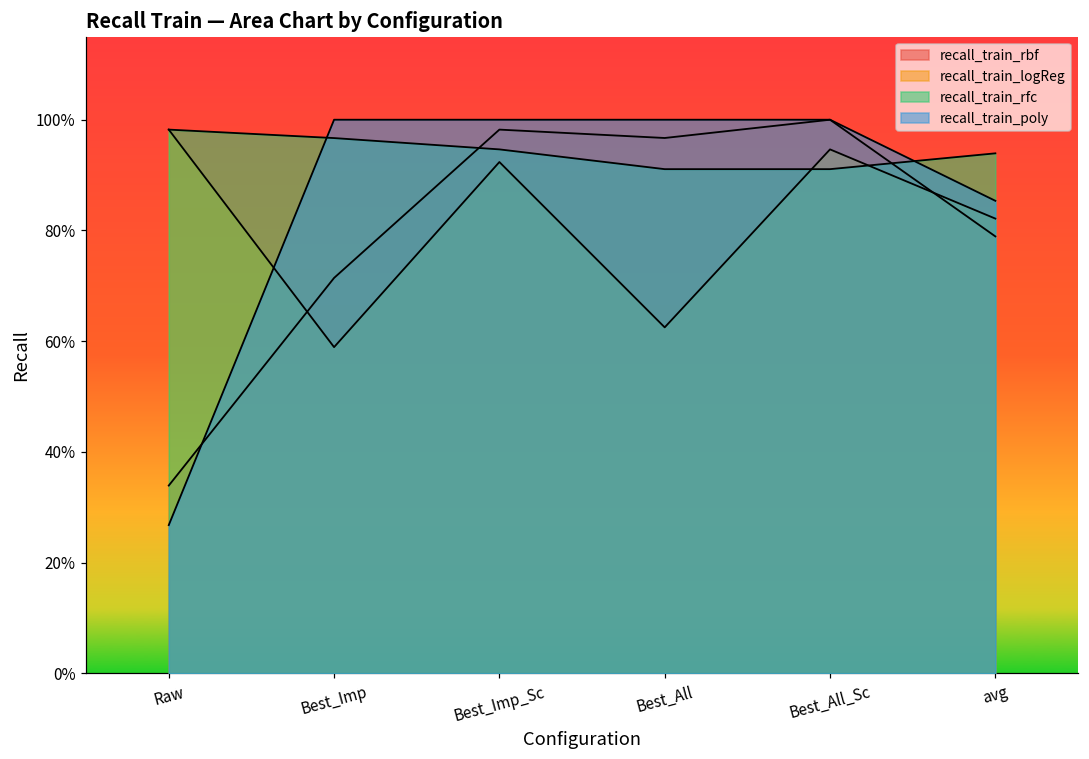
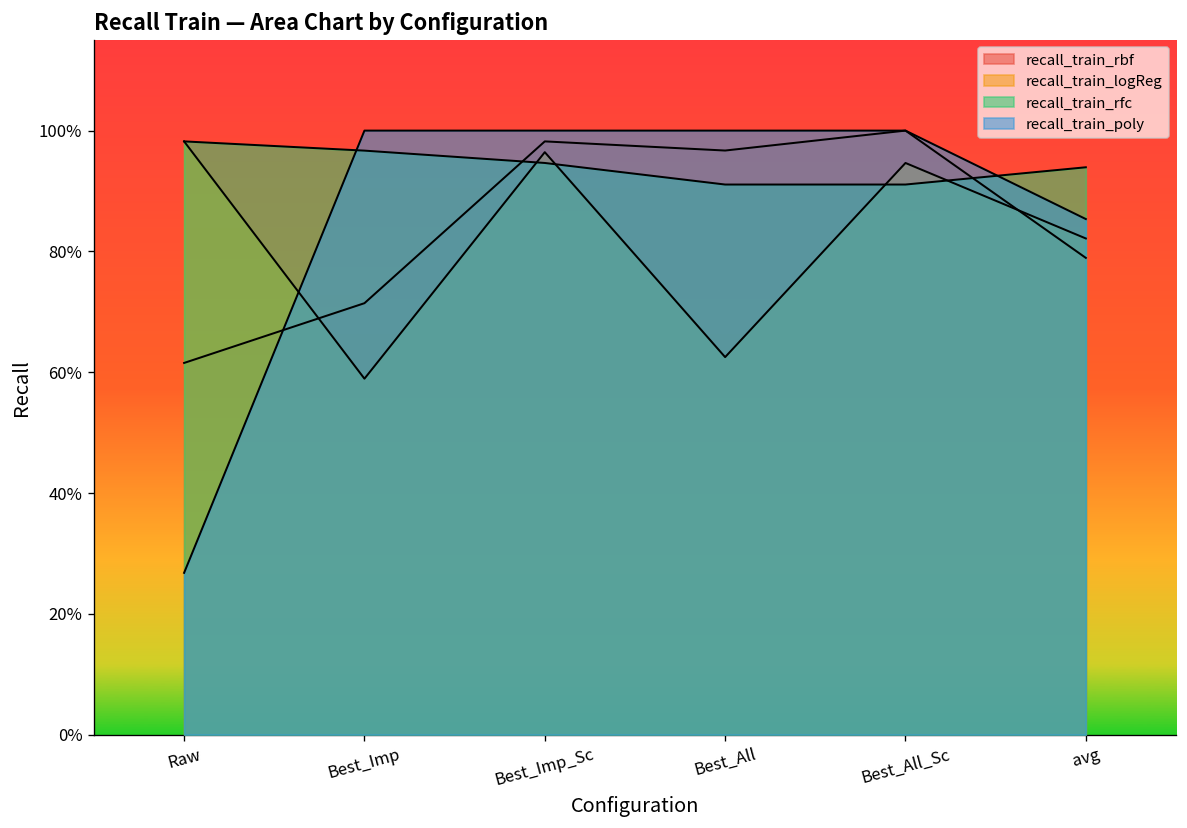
  {
    "recall_train_rbf": {
-     "Raw": "34%",
+     "Raw": "62%",
      "Best_Imp": "71%",
      "Best_Imp_Sc": "98%",
      "Best_All": "97%",
      "avg": "79%"
    },
    "recall_train_logReg": {
      "Best_Imp": "59%",
-     "Best_Imp_Sc": "92%",
+     "Best_Imp_Sc": "96%",
      "Best_All": "63%",
      "Best_All_Sc": "95%",
      "avg": "82%"
    },
    "recall_train_rfc": {
      "Best_Imp": "97%",
      "Best_Imp_Sc": "95%",
      "Best_All": "91%",
      "Best_All_Sc": "91%",
      "avg": "94%"
    },
    "recall_train_poly": {
      "Raw": "27%",
      "Best_Imp": "100%",
      "Best_Imp_Sc": "100%",
      "Best_All": "100%",
      "avg": "85%"
    }
  }
